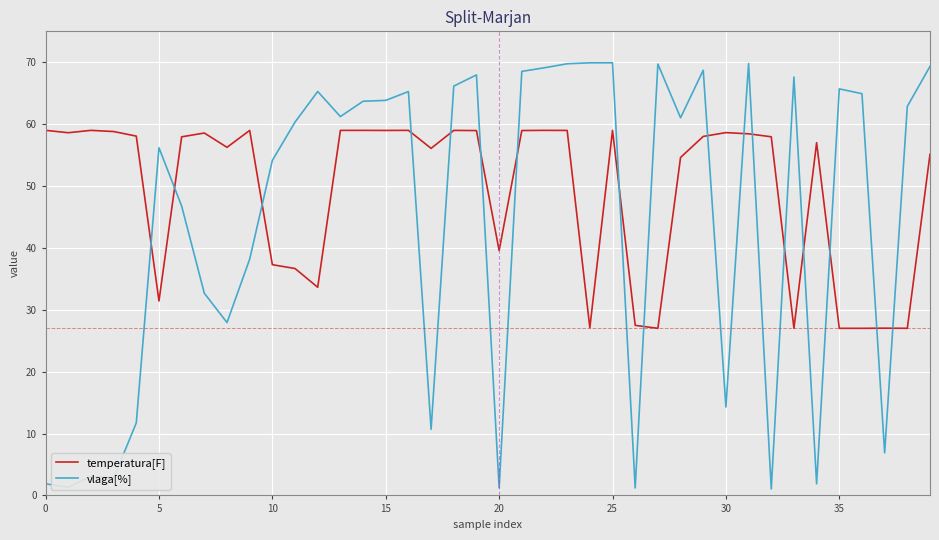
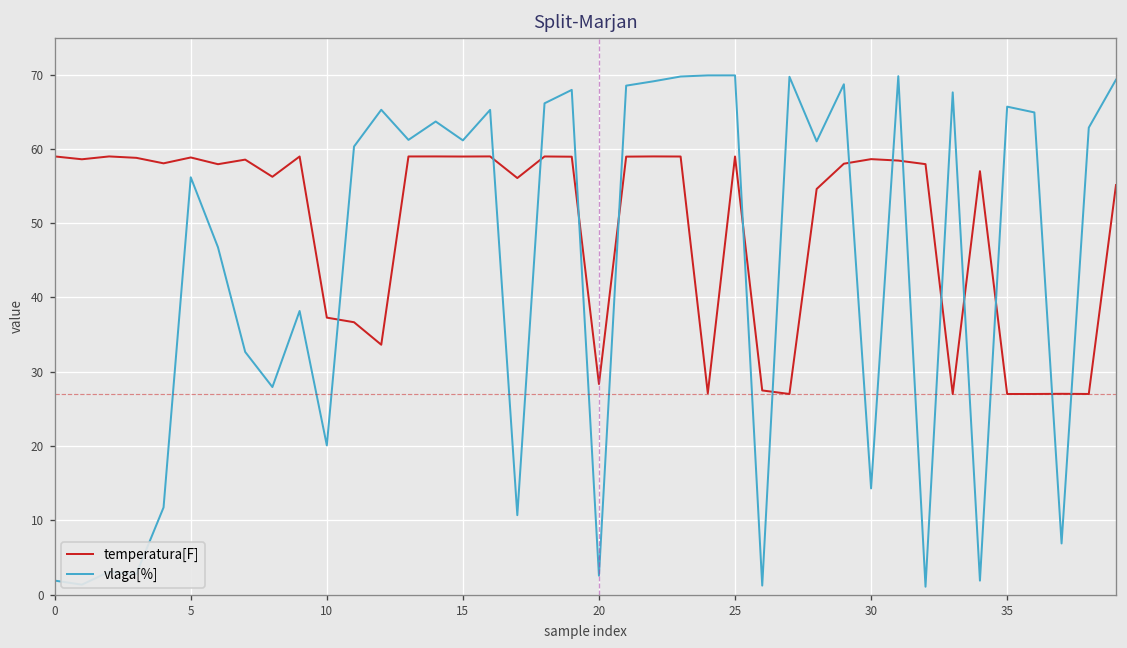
  {
    "temperatura[F]": {
      "0": 59,
-     "5": 31,
+     "5": 59,
      "10": 37,
      "15": 59,
-     "20": 40,
+     "20": 28,
      "25": 59,
      "30": 59,
      "35": 27
    },
    "vlaga[%]": {
      "0": 2,
      "5": 56,
-     "10": 54,
-     "15": 64,
-     "20": 1,
+     "10": 20,
+     "15": 61,
+     "20": 3,
      "25": 70,
      "30": 14,
      "35": 66
    }
  }
